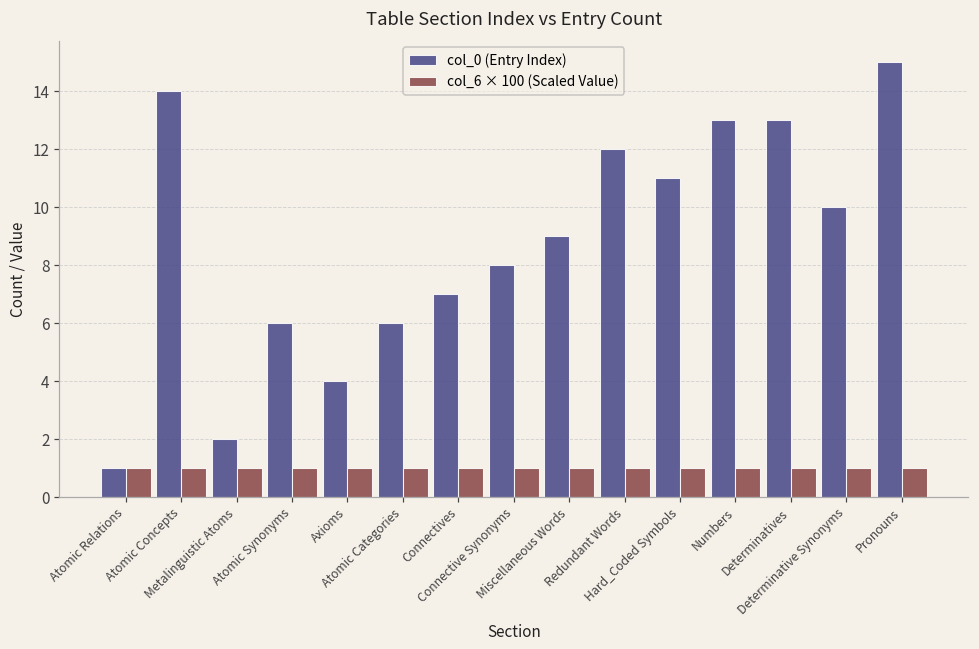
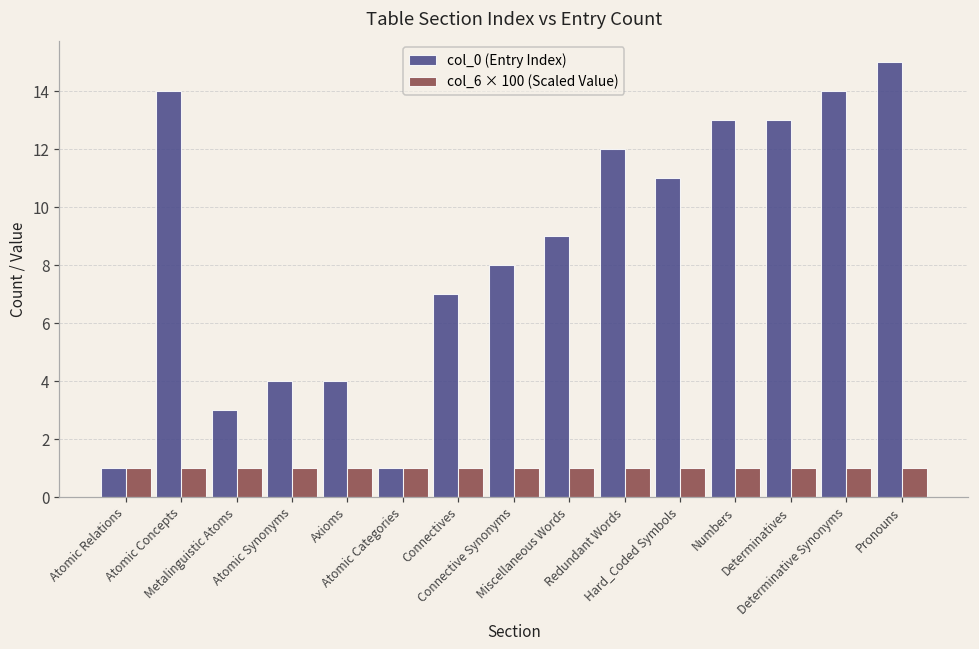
  {
    "col_0 (Entry Index)": {
      "Atomic Relations": 1,
      "Atomic Concepts": 14,
-     "Metalinguistic Atoms": 2,
-     "Atomic Synonyms": 6,
+     "Metalinguistic Atoms": 3,
+     "Atomic Synonyms": 4,
      "Axioms": 4,
-     "Atomic Categories": 6,
+     "Atomic Categories": 1,
      "Connectives": 7,
      "Connective Synonyms": 8,
      "Miscellaneous Words": 9,
      "Redundant Words": 12,
      "Hard_Coded Symbols": 11,
      "Numbers": 13,
      "Determinatives": 13,
-     "Determinative Synonyms": 10,
+     "Determinative Synonyms": 14,
      "Pronouns": 15
    },
    "col_6 × 100 (Scaled Value)": {
      "Atomic Relations": 1,
      "Atomic Concepts": 1,
      "Metalinguistic Atoms": 1,
      "Atomic Synonyms": 1,
      "Axioms": 1,
      "Atomic Categories": 1,
      "Connectives": 1,
      "Connective Synonyms": 1,
      "Miscellaneous Words": 1,
      "Redundant Words": 1,
      "Hard_Coded Symbols": 1,
      "Numbers": 1,
      "Determinatives": 1,
      "Determinative Synonyms": 1,
      "Pronouns": 1
    }
  }
